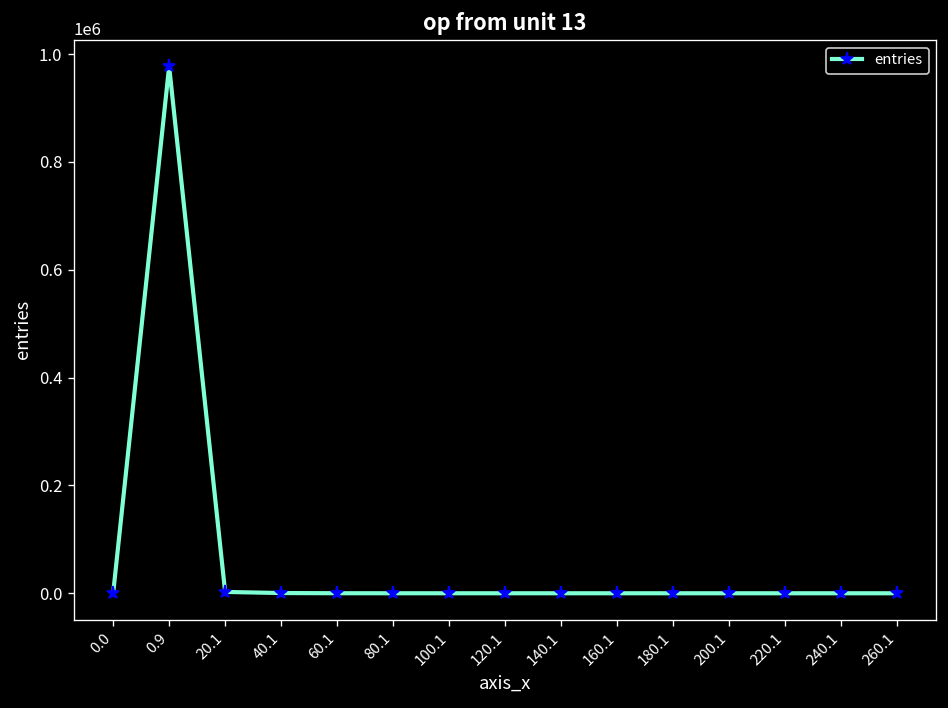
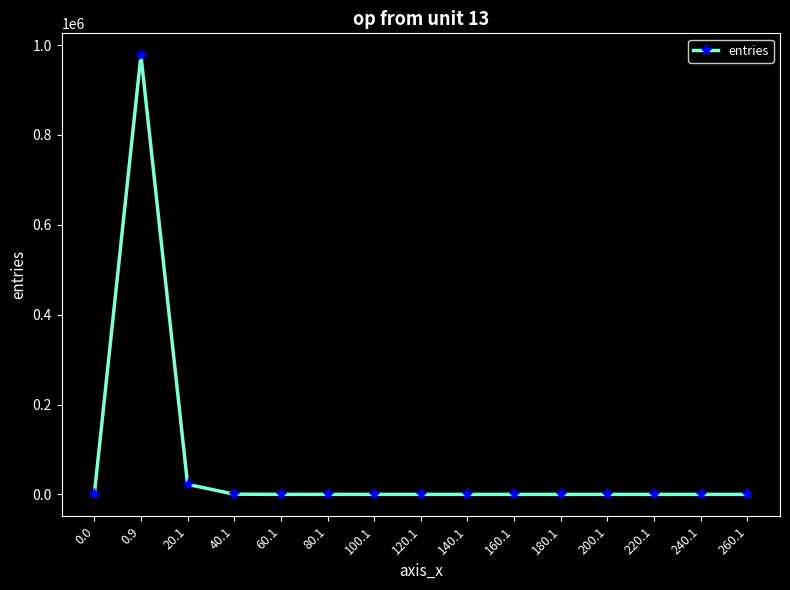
  {
    "0.0": 0,
    "0.9": 980000,
-   "20.1": 0,
+   "20.1": 20000,
    "40.1": 0,
    "60.1": 0,
    "80.1": 0,
    "100.1": 0,
    "120.1": 0,
    "140.1": 0,
    "160.1": 0,
    "180.1": 0,
    "200.1": 0,
    "220.1": 0,
    "240.1": 0,
    "260.1": 0
  }
